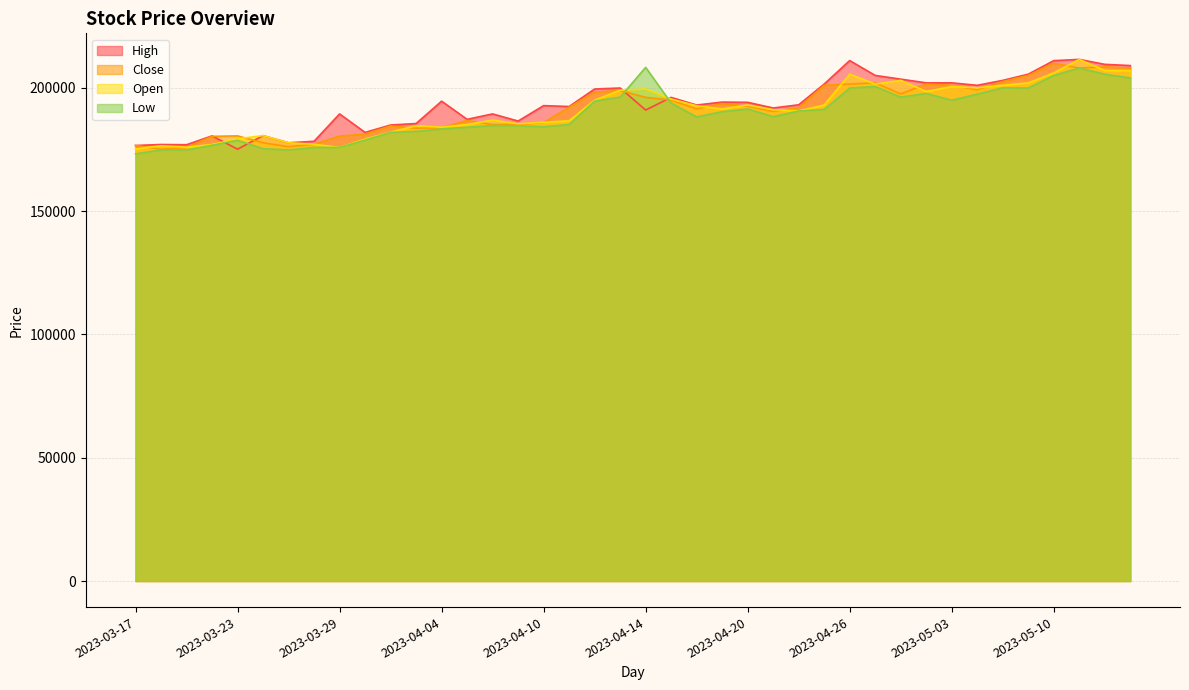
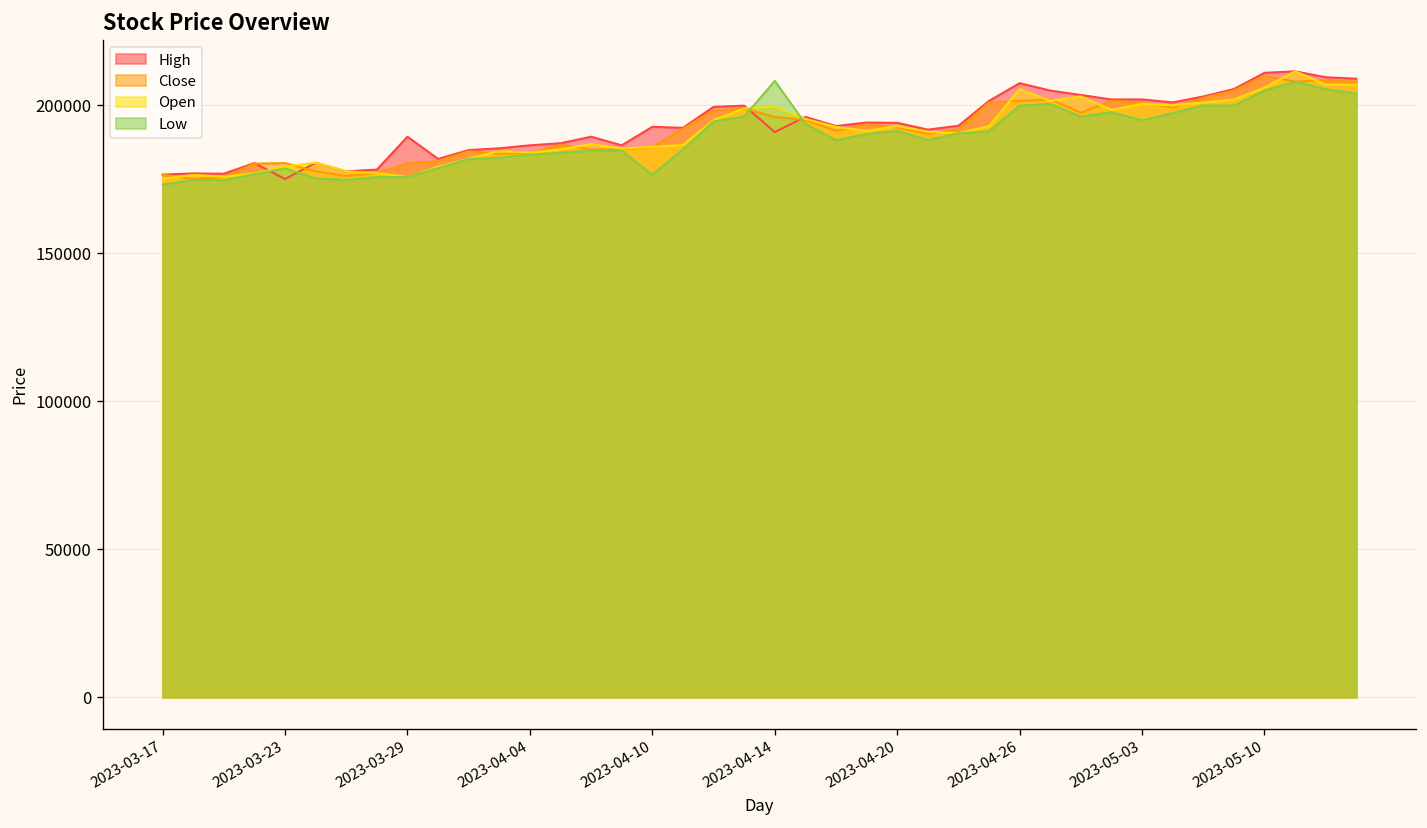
  {
    "High": {
      "2023-03-23": 175000,
      "2023-03-29": 189000,
-     "2023-04-04": 195000,
+     "2023-04-04": 187000,
      "2023-04-10": 193000,
      "2023-04-14": 191000,
      "2023-04-20": 194000,
-     "2023-04-26": 211000
+     "2023-04-26": 208000
    },
    "Low": {
      "2023-03-17": 173000,
-     "2023-04-10": 184000,
+     "2023-04-10": 177000,
      "2023-04-14": 208000,
      "2023-04-20": 191000,
      "2023-04-26": 200000,
      "2023-05-03": 195000
    }
  }
